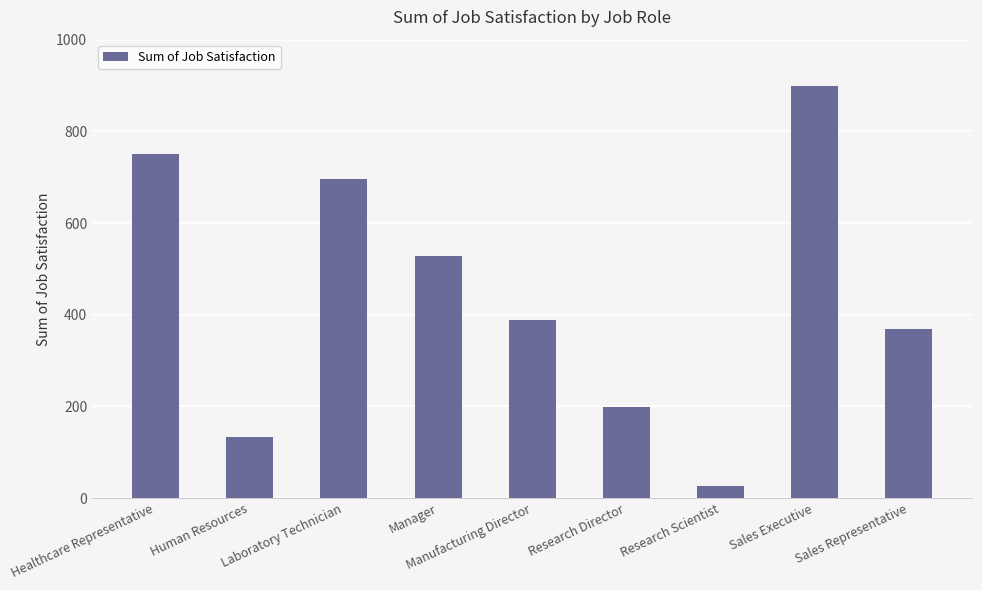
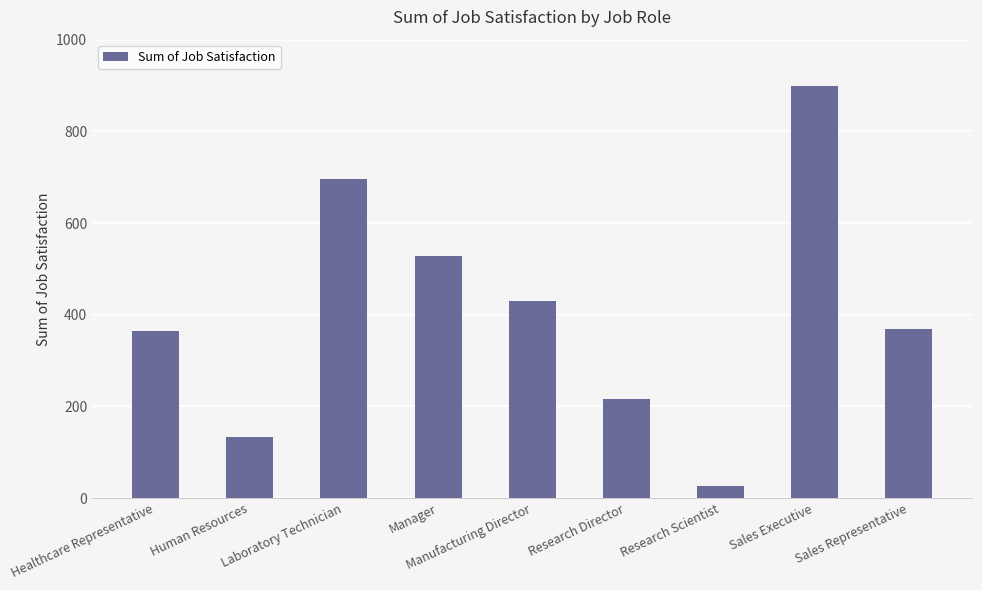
  {
-   "Healthcare Representative": 750,
+   "Healthcare Representative": 370,
    "Human Resources": 130,
    "Laboratory Technician": 700,
    "Manager": 530,
-   "Manufacturing Director": 390,
-   "Research Director": 200,
+   "Manufacturing Director": 430,
+   "Research Director": 220,
    "Research Scientist": 30,
    "Sales Executive": 900,
    "Sales Representative": 370
  }
